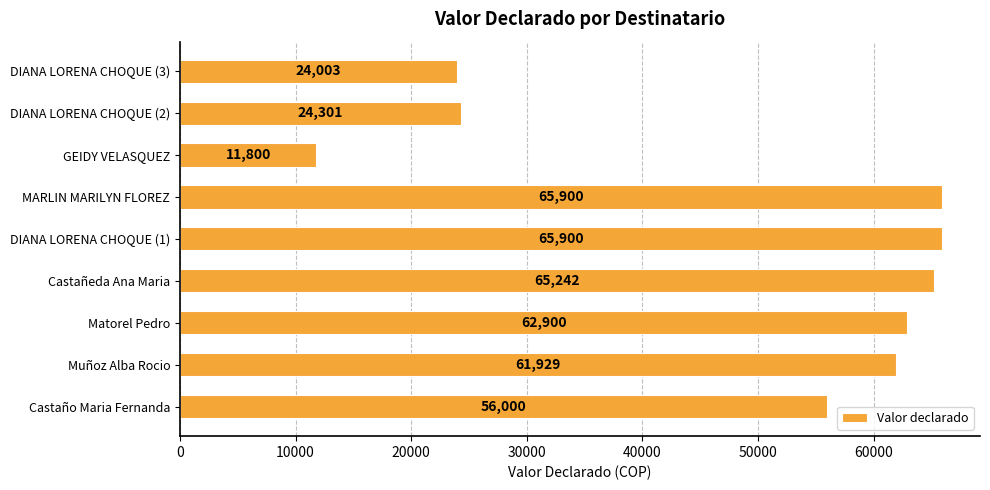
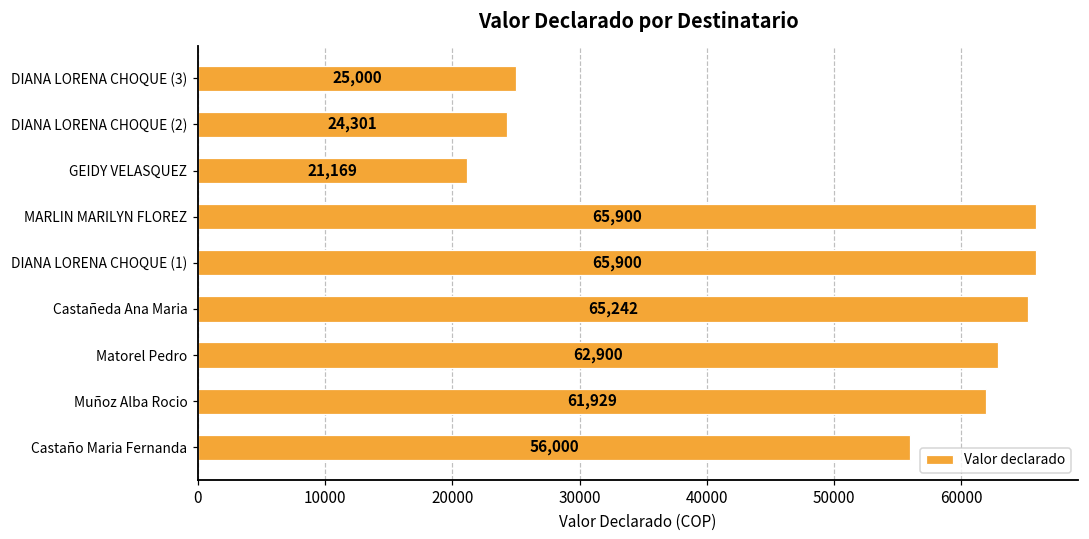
  {
-   "DIANA LORENA CHOQUE (3)": "24,003",
+   "DIANA LORENA CHOQUE (3)": "25,000",
    "DIANA LORENA CHOQUE (2)": "24,301",
-   "GEIDY VELASQUEZ": "11,800",
+   "GEIDY VELASQUEZ": "21,169",
    "MARLIN MARILYN FLOREZ": "65,900",
    "DIANA LORENA CHOQUE (1)": "65,900",
    "Castañeda Ana Maria": "65,242",
    "Matorel Pedro": "62,900",
    "Muñoz Alba Rocio": "61,929",
    "Castaño Maria Fernanda": "56,000"
  }
